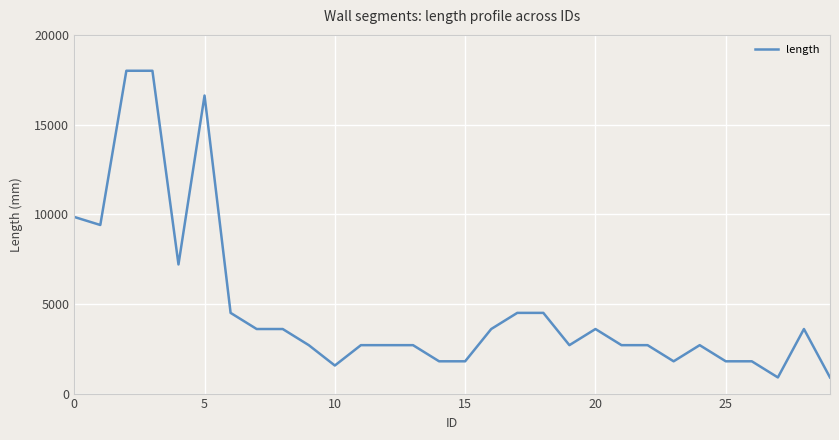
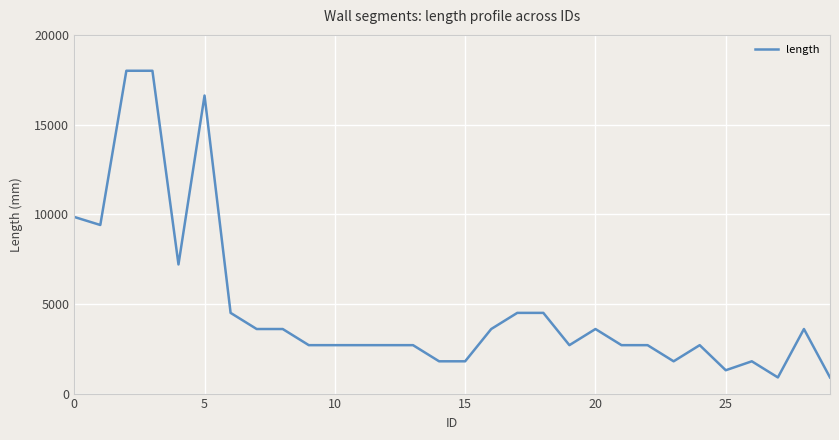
  {
    "0": 9800,
    "5": 16600,
-   "10": 1600,
+   "10": 2700,
    "15": 1800,
    "20": 3600,
-   "25": 1800
+   "25": 1300
  }
